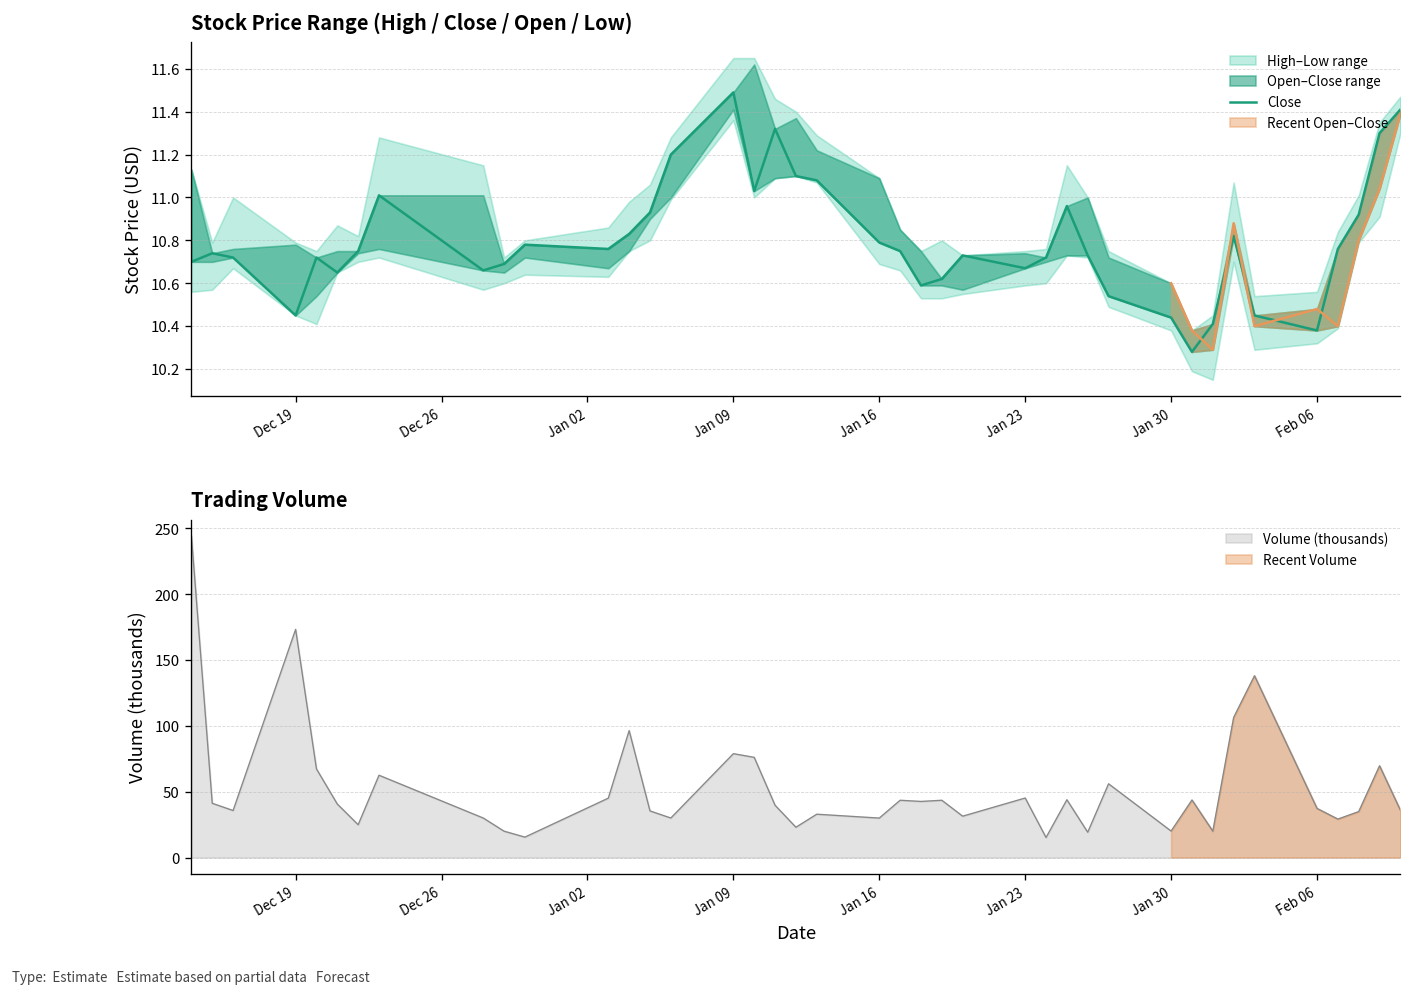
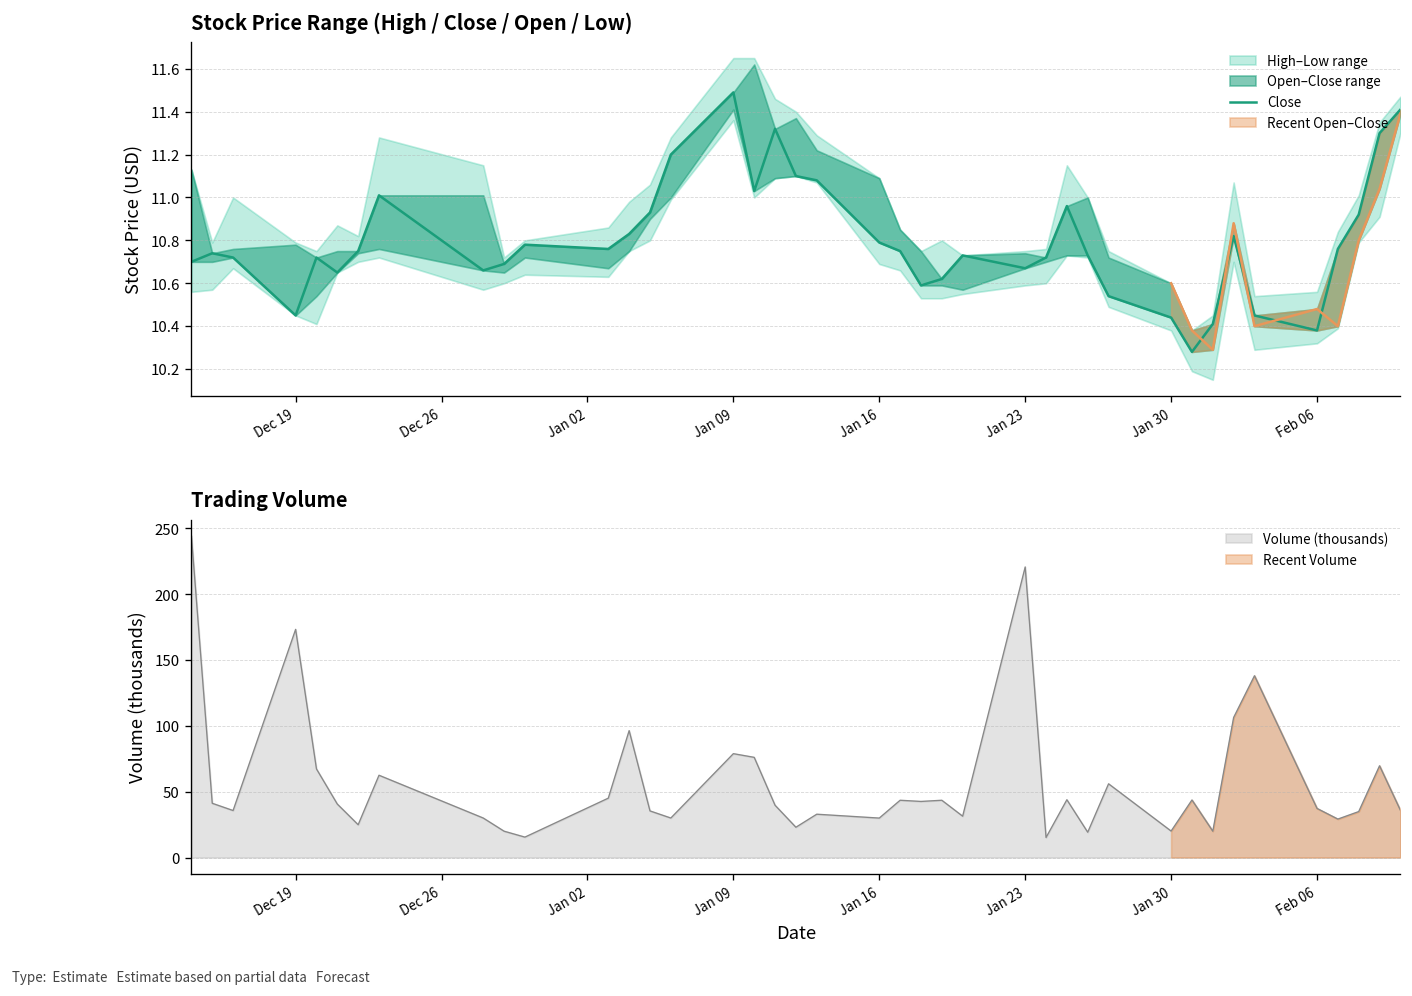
  {
    "Trading Volume": {
      "Volume (thousands)": {
        "Dec 19": 173,
        "Jan 09": 79,
        "Jan 16": 30,
-       "Jan 23": 45
+       "Jan 23": 221
      }
    }
  }
